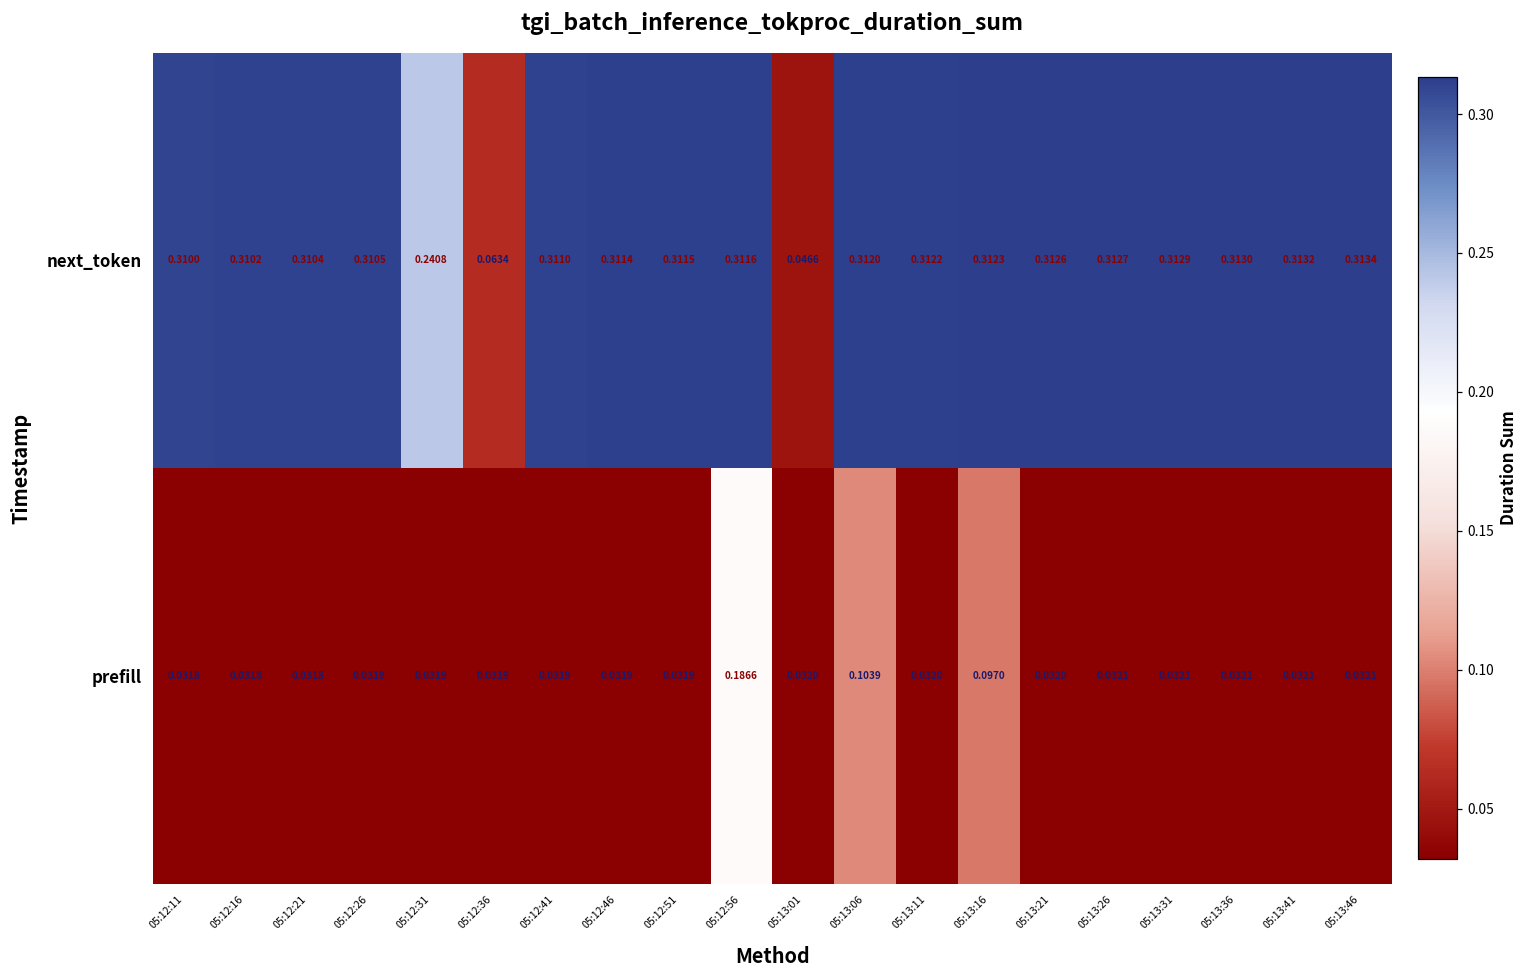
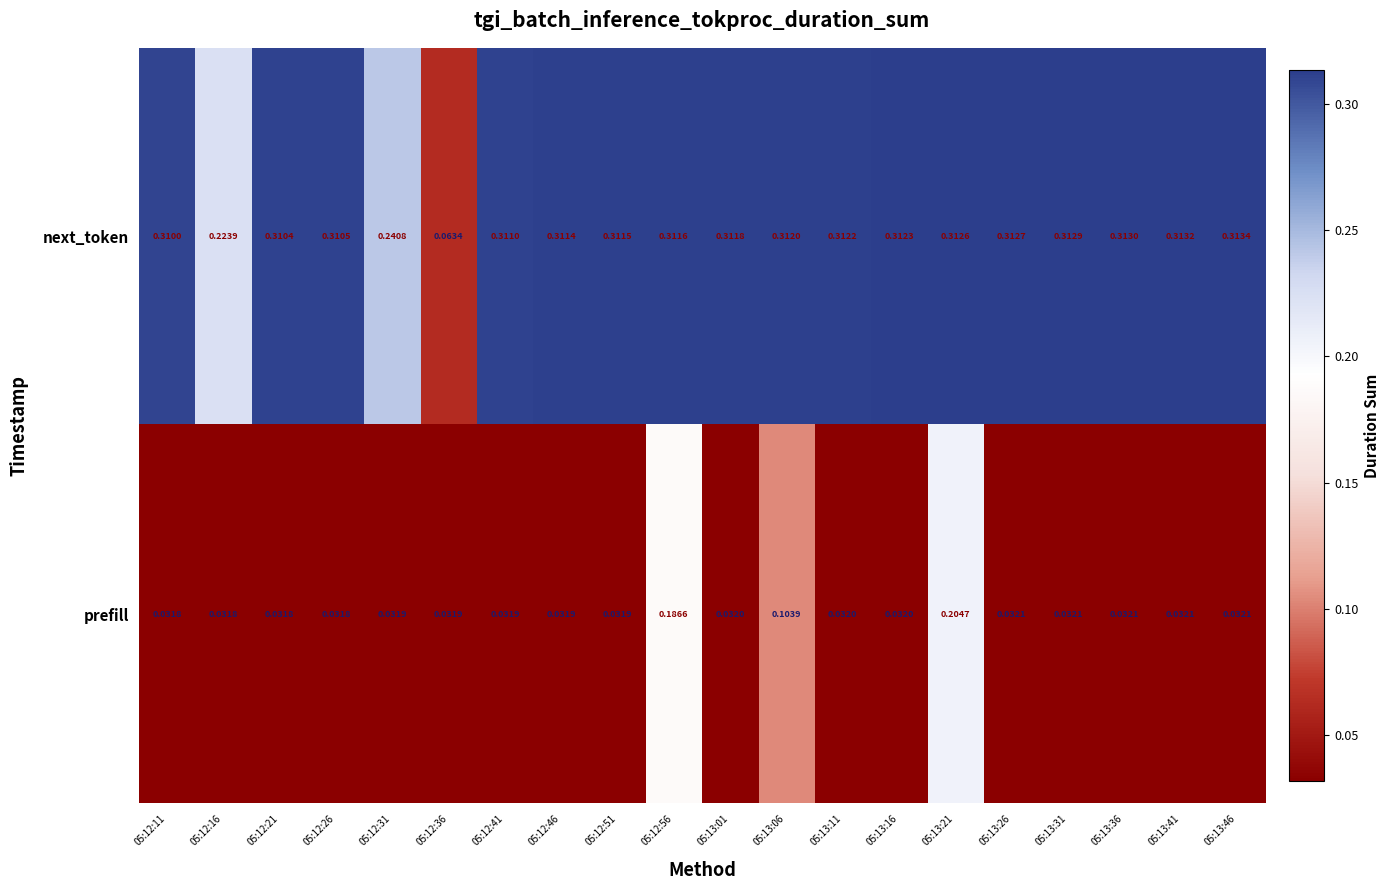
  {
    "next_token": {
      "05:12:11": 0.3100,
-     "05:12:16": 0.3102,
+     "05:12:16": 0.2239,
      "05:12:21": 0.3104,
      "05:12:26": 0.3105,
      "05:12:31": 0.2408,
      "05:12:36": 0.0634,
      "05:12:41": 0.3110,
      "05:12:46": 0.3114,
      "05:12:51": 0.3115,
      "05:12:56": 0.3116,
-     "05:13:01": 0.0466,
+     "05:13:01": 0.3118,
      "05:13:06": 0.3120,
      "05:13:11": 0.3122,
      "05:13:16": 0.3123,
      "05:13:21": 0.3126,
      "05:13:26": 0.3127,
      "05:13:31": 0.3129,
      "05:13:36": 0.3130,
      "05:13:41": 0.3132,
      "05:13:46": 0.3134
    },
    "prefill": {
      "05:12:11": 0.0318,
      "05:12:16": 0.0318,
      "05:12:21": 0.0318,
      "05:12:26": 0.0318,
      "05:12:31": 0.0319,
      "05:12:36": 0.0319,
      "05:12:41": 0.0319,
      "05:12:46": 0.0319,
      "05:12:51": 0.0319,
      "05:12:56": 0.1866,
      "05:13:01": 0.0320,
      "05:13:06": 0.1039,
      "05:13:11": 0.0320,
-     "05:13:16": 0.0970,
-     "05:13:21": 0.0320,
+     "05:13:16": 0.0320,
+     "05:13:21": 0.2047,
      "05:13:26": 0.0321,
      "05:13:31": 0.0321,
      "05:13:36": 0.0321,
      "05:13:41": 0.0321,
      "05:13:46": 0.0321
    }
  }
